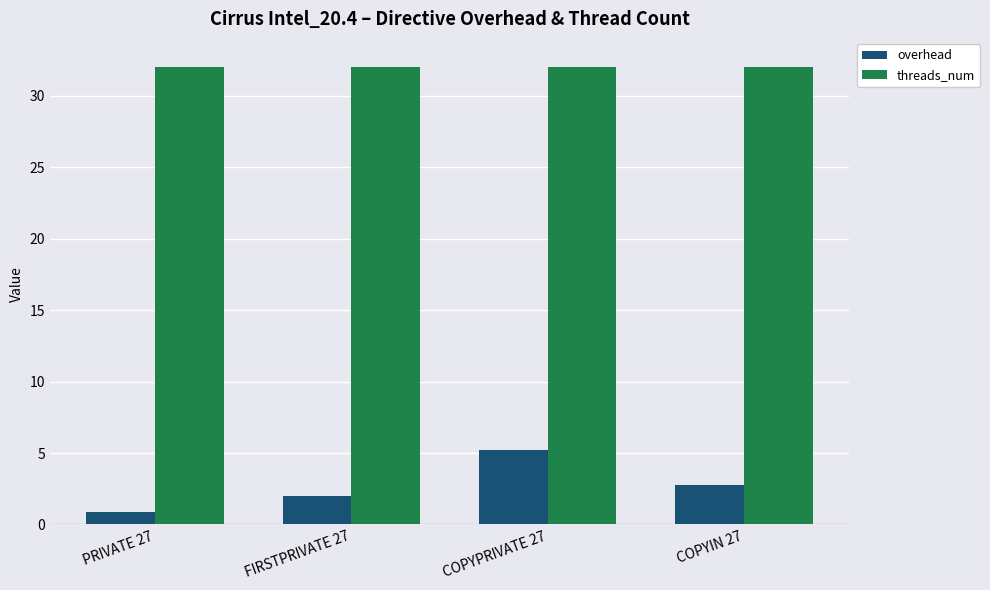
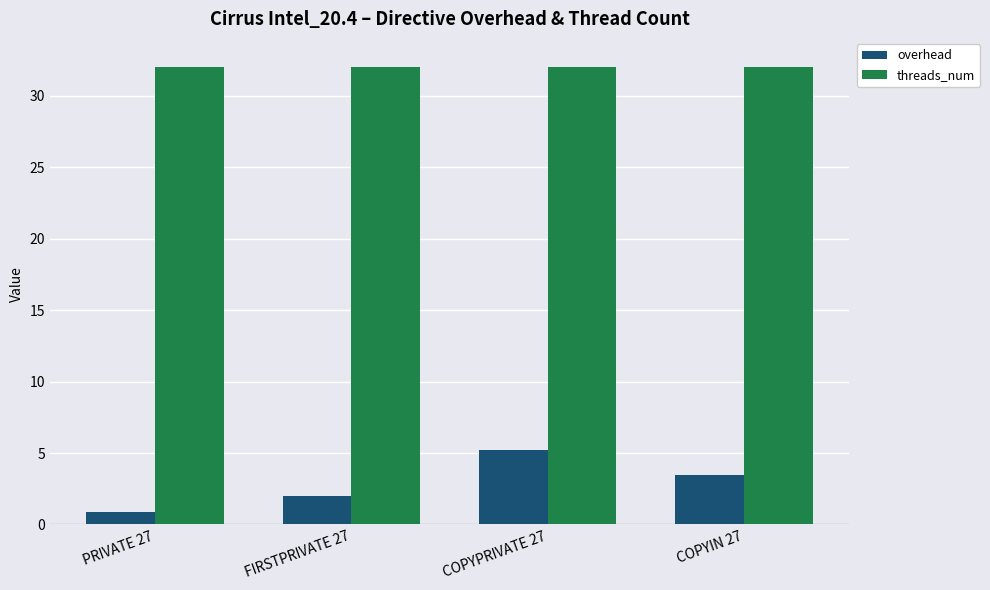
  {
    "overhead": {
      "PRIVATE 27": 0.9,
      "FIRSTPRIVATE 27": 2.0,
      "COPYPRIVATE 27": 5.2,
-     "COPYIN 27": 2.7
+     "COPYIN 27": 3.5
    },
    "threads_num": {
      "PRIVATE 27": 32.0,
      "FIRSTPRIVATE 27": 32.0,
      "COPYPRIVATE 27": 32.0,
      "COPYIN 27": 32.0
    }
  }
